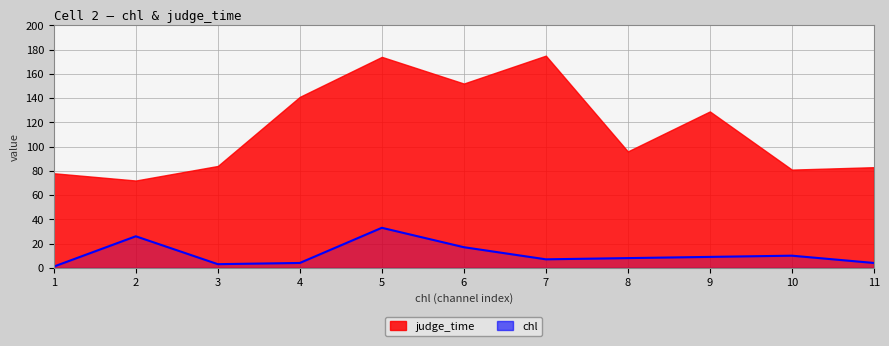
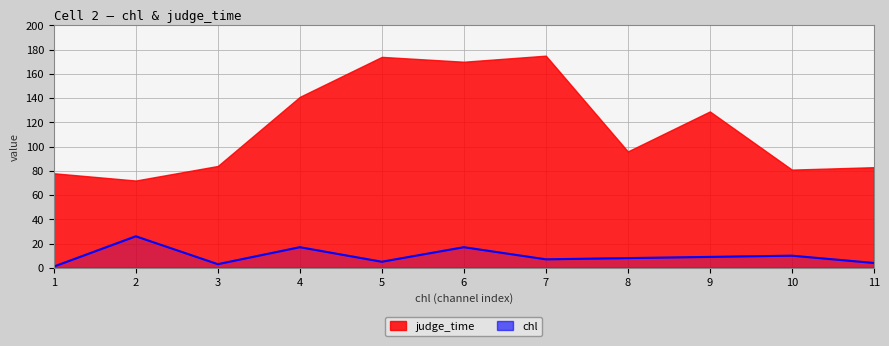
  {
    "chl": {
      "1": 1,
      "2": 26,
      "3": 3,
-     "4": 4,
-     "5": 33,
+     "4": 17,
+     "5": 5,
      "6": 17,
      "7": 7,
      "8": 8,
      "9": 9,
      "10": 10,
      "11": 4
    },
    "judge_time": {
      "1": 78,
      "2": 72,
      "3": 84,
      "4": 141,
      "5": 174,
-     "6": 152,
+     "6": 170,
      "7": 175,
      "8": 96,
      "9": 129,
      "10": 81,
      "11": 83
    }
  }
